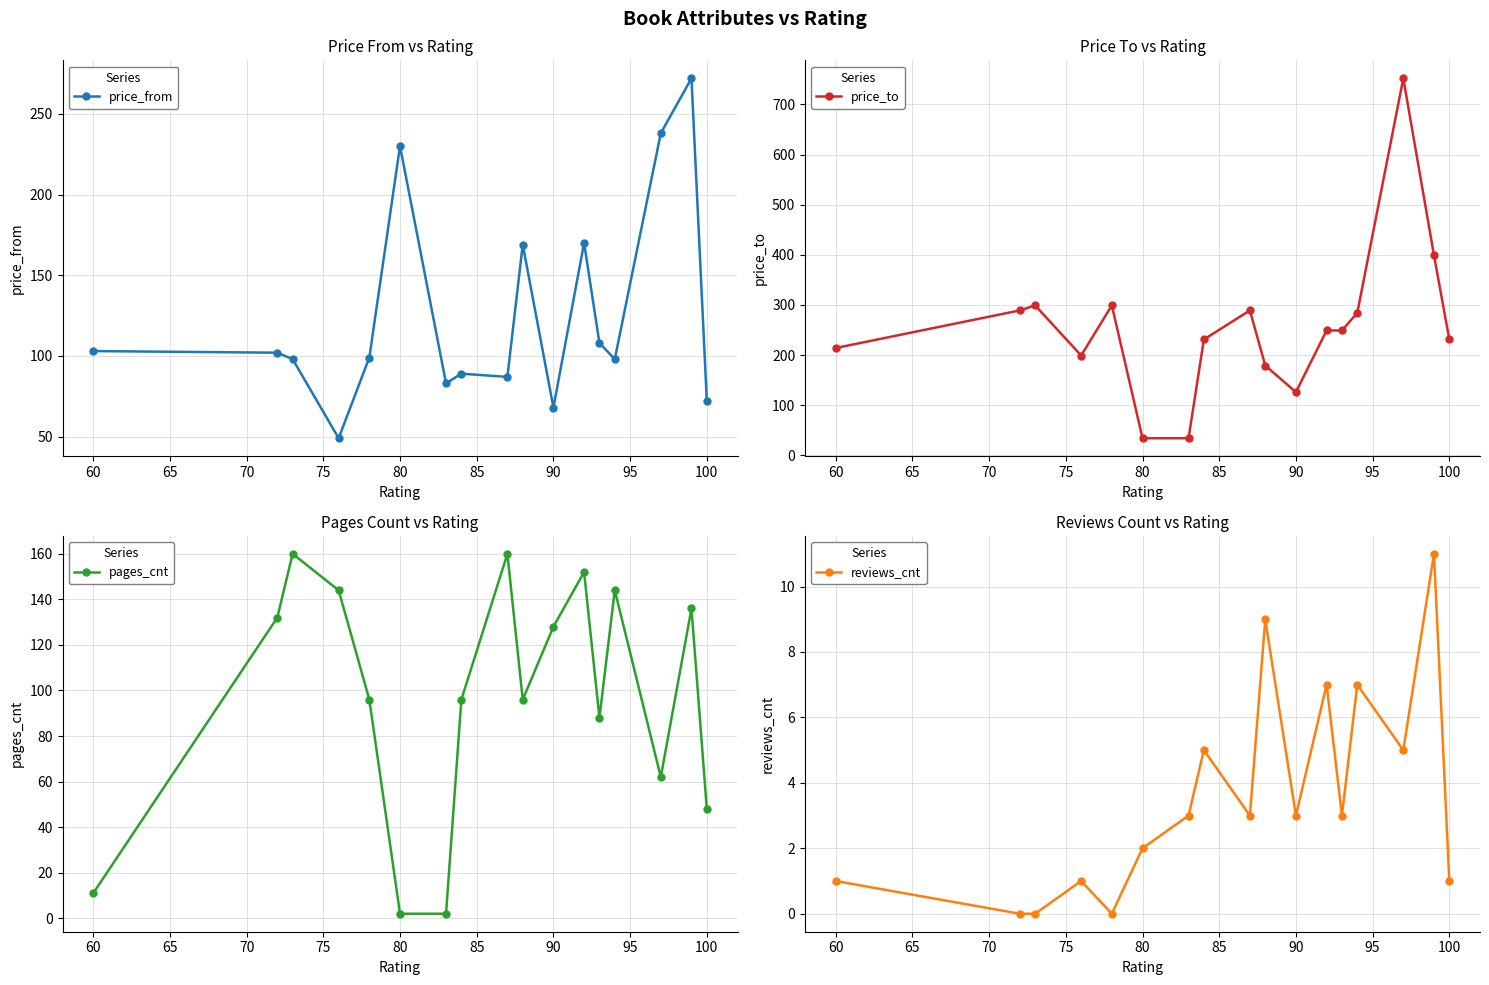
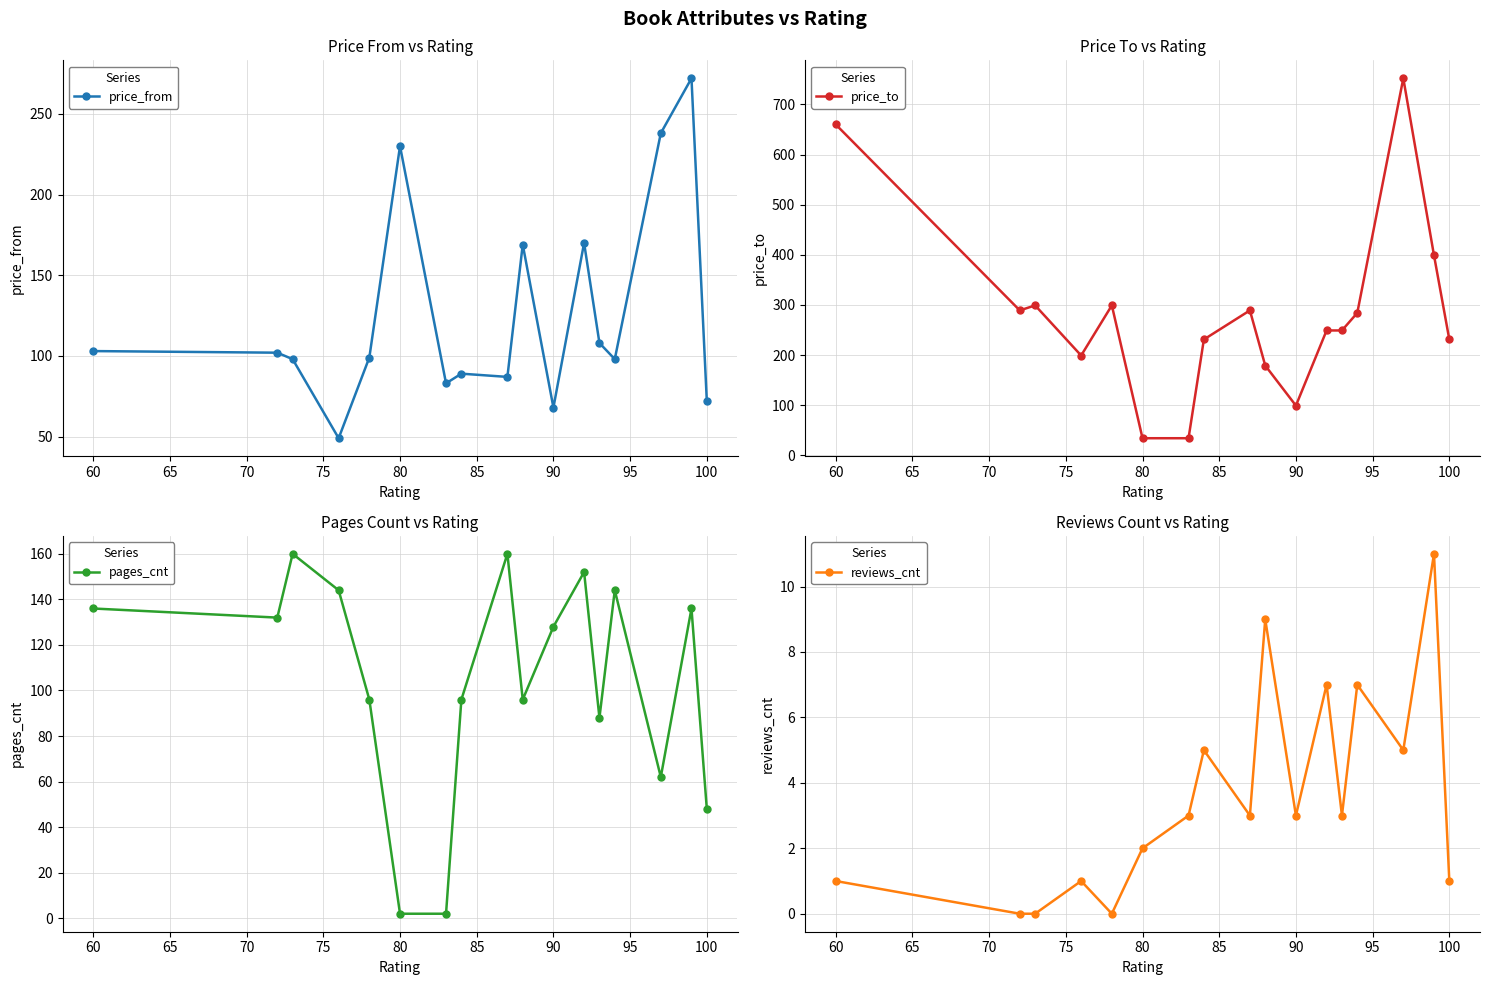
  {
    "Price From vs Rating": {
      "60": 103,
      "80": 230,
      "90": 68,
      "100": 72
    },
    "Price To vs Rating": {
-     "60": 210,
+     "60": 660,
      "80": 30,
-     "90": 130,
+     "90": 100,
      "100": 230
    },
    "Pages Count vs Rating": {
-     "60": 11,
+     "60": 136,
      "80": 2,
      "90": 128,
      "100": 48
    },
    "Reviews Count vs Rating": {
      "60": 1.0,
      "80": 2.0,
      "90": 3.0,
      "100": 1.0
    }
  }
